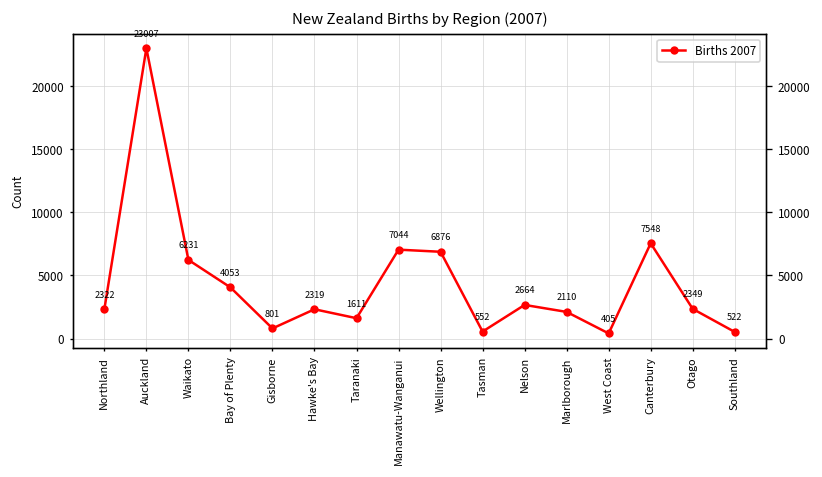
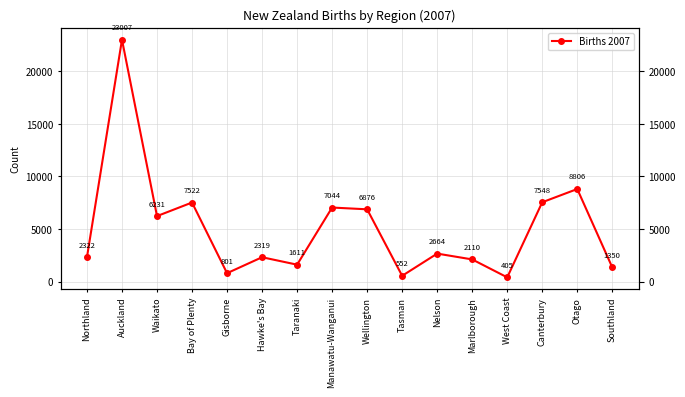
  {
    "Northland": 2322,
    "Auckland": 23007,
    "Waikato": 6231,
-   "Bay of Plenty": 4053,
+   "Bay of Plenty": 7522,
    "Gisborne": 801,
    "Hawke's Bay": 2319,
    "Taranaki": 1611,
    "Manawatu-Wanganui": 7044,
    "Wellington": 6876,
    "Tasman": 552,
    "Nelson": 2664,
    "Marlborough": 2110,
    "West Coast": 405,
    "Canterbury": 7548,
-   "Otago": 2349,
-   "Southland": 522
+   "Otago": 8806,
+   "Southland": 1350
  }
